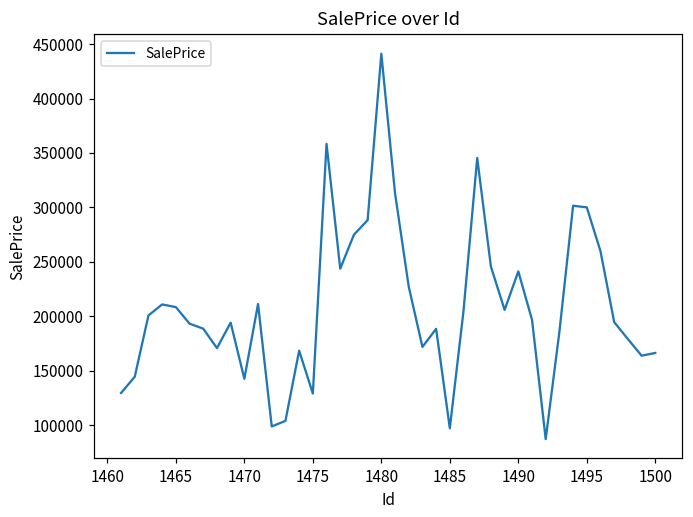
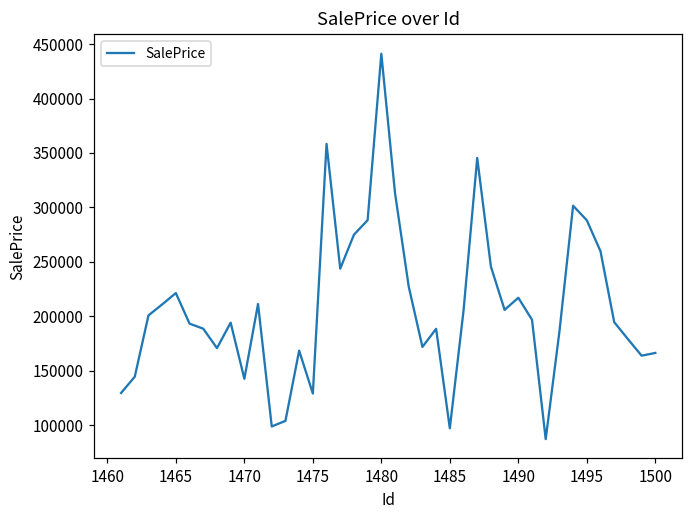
  {
-   "1465": 210000,
+   "1465": 220000,
    "1470": 140000,
    "1475": 130000,
    "1480": 440000,
    "1485": 100000,
-   "1490": 240000,
-   "1495": 300000,
+   "1490": 220000,
+   "1495": 290000,
    "1500": 170000
  }
